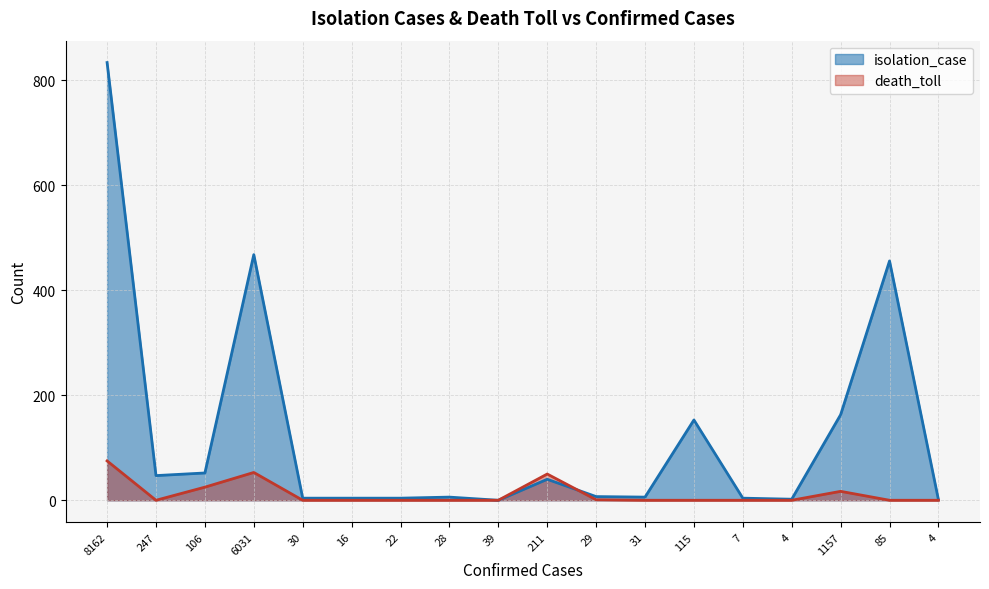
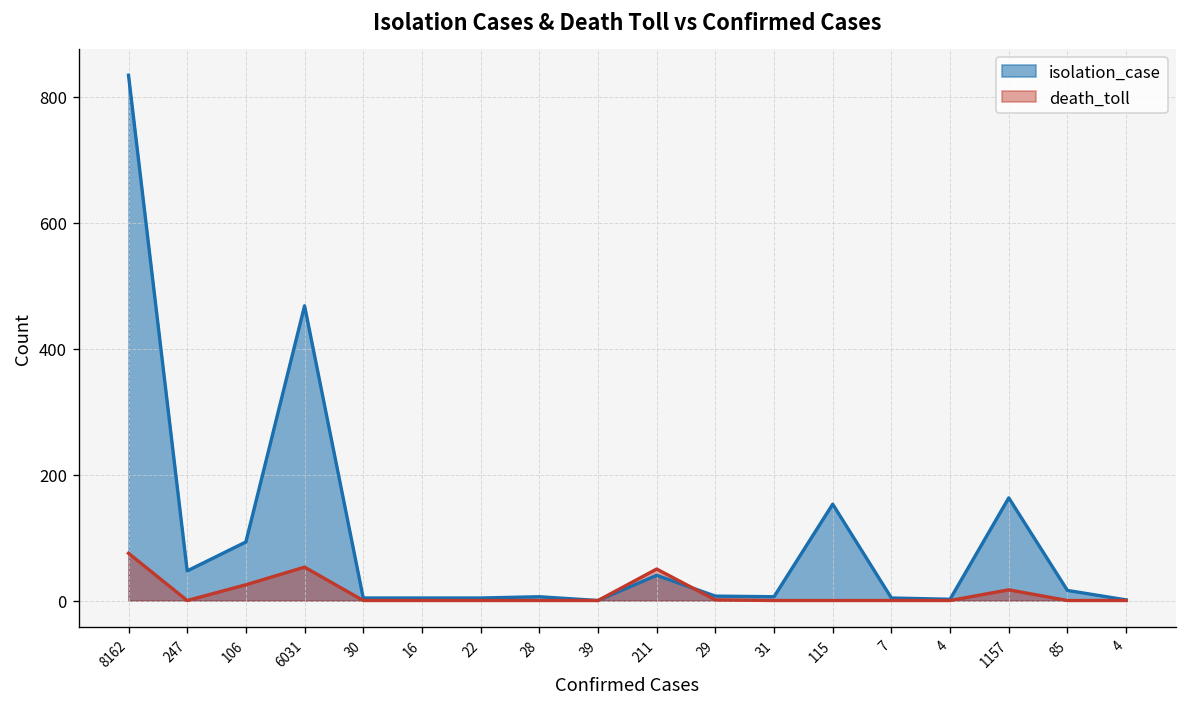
  {
    "isolation_case": {
      "8162": 830,
      "247": 50,
-     "106": 50,
+     "106": 90,
      "6031": 470,
      "28": 10,
      "211": 40,
      "29": 10,
      "31": 10,
      "115": 150,
      "1157": 160,
-     "85": 460
+     "85": 20
    },
    "death_toll": {
      "8162": 80,
      "247": 0,
      "106": 30,
      "6031": 50,
      "28": 0,
      "211": 50,
      "29": 0,
      "31": 0,
      "115": 0,
      "1157": 20,
      "85": 0
    }
  }
